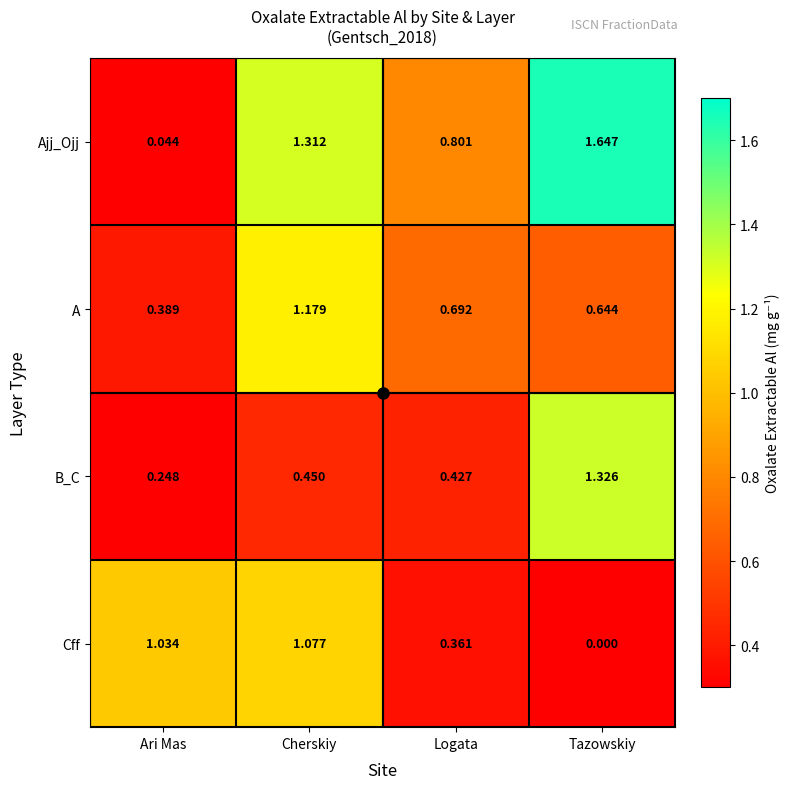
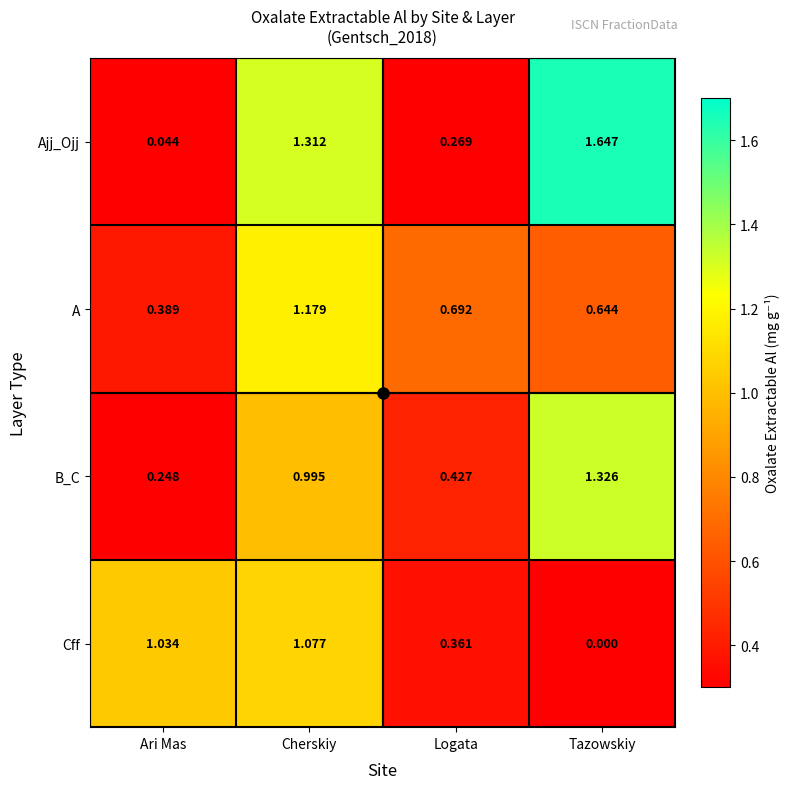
  {
    "Ajj_Ojj": {
      "Ari Mas": 0.044,
      "Cherskiy": 1.312,
-     "Logata": 0.801,
+     "Logata": 0.269,
      "Tazowskiy": 1.647
    },
    "A": {
      "Ari Mas": 0.389,
      "Cherskiy": 1.179,
      "Logata": 0.692,
      "Tazowskiy": 0.644
    },
    "B_C": {
      "Ari Mas": 0.248,
-     "Cherskiy": 0.450,
+     "Cherskiy": 0.995,
      "Logata": 0.427,
      "Tazowskiy": 1.326
    },
    "Cff": {
      "Ari Mas": 1.034,
      "Cherskiy": 1.077,
      "Logata": 0.361,
      "Tazowskiy": 0.000
    }
  }
